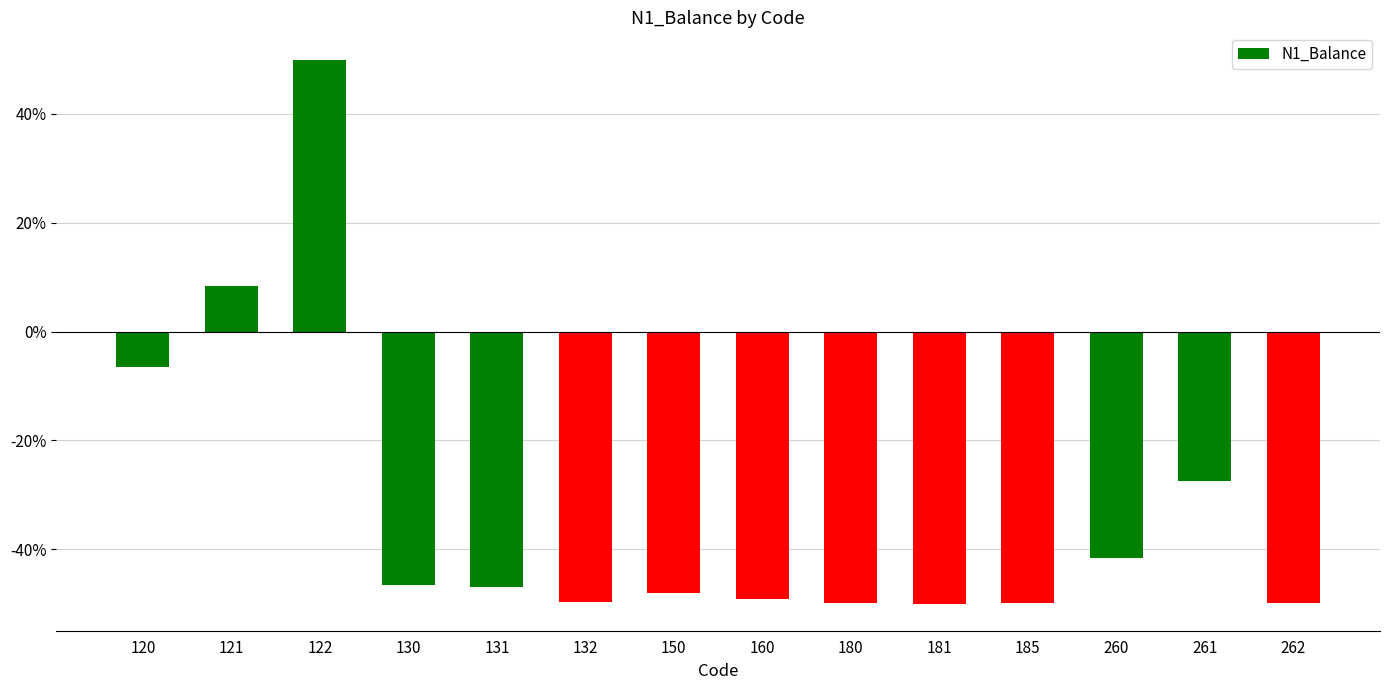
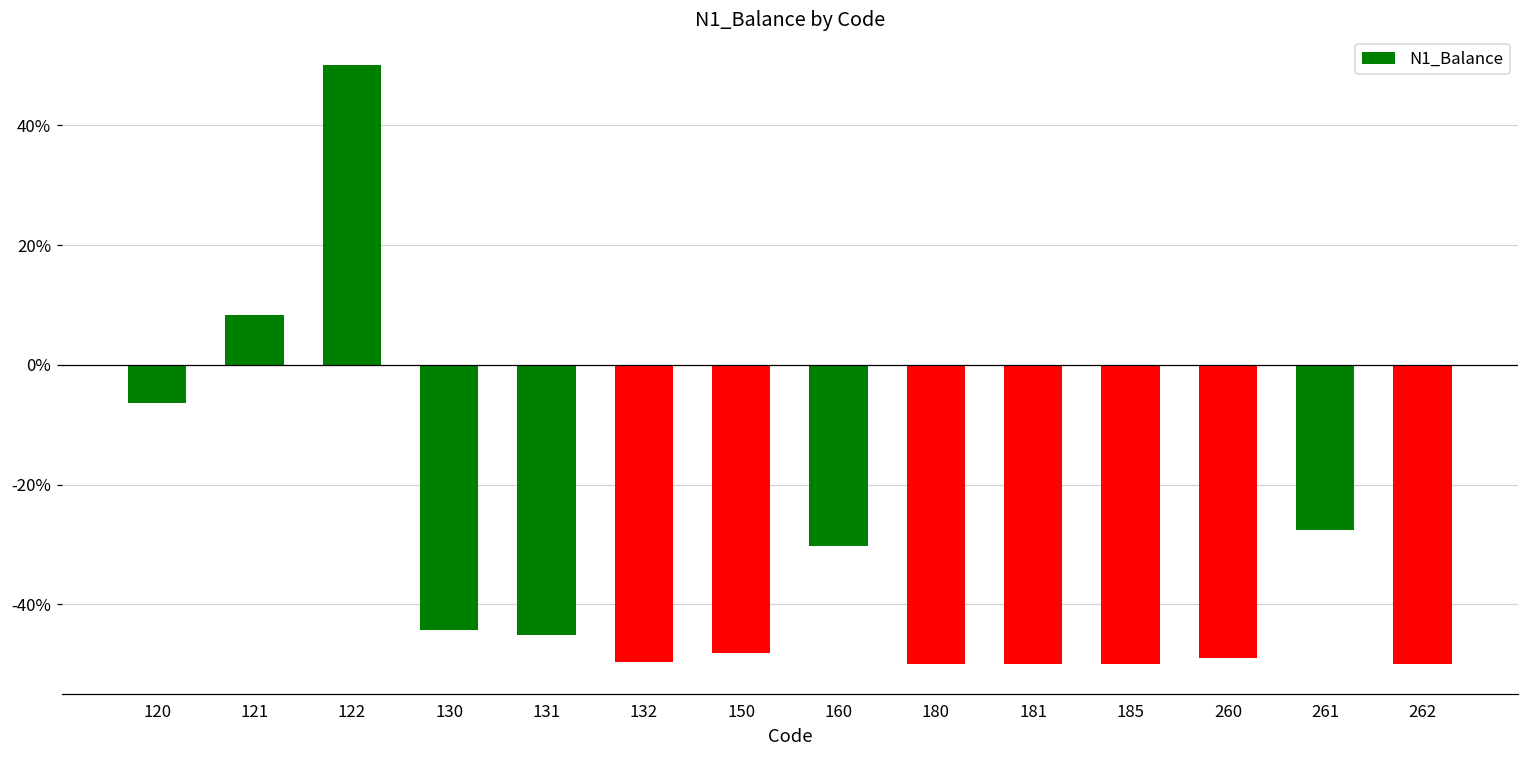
  {
    "120": "-6%",
    "121": "8%",
    "122": "50%",
-   "130": "-47%",
-   "131": "-47%",
+   "130": "-44%",
+   "131": "-45%",
    "132": "-50%",
    "150": "-48%",
-   "160": "-49%",
+   "160": "-30%",
    "180": "-50%",
    "181": "-50%",
    "185": "-50%",
-   "260": "-42%",
+   "260": "-49%",
    "261": "-28%",
    "262": "-50%"
  }
